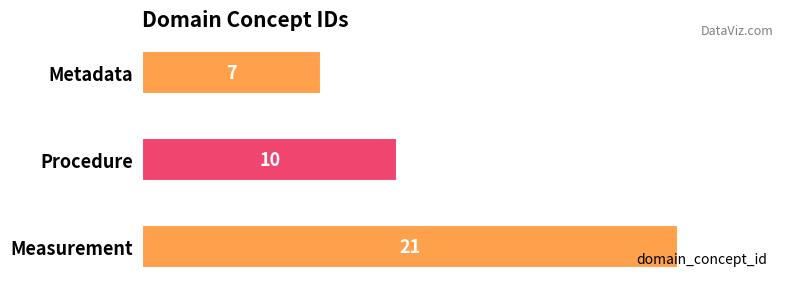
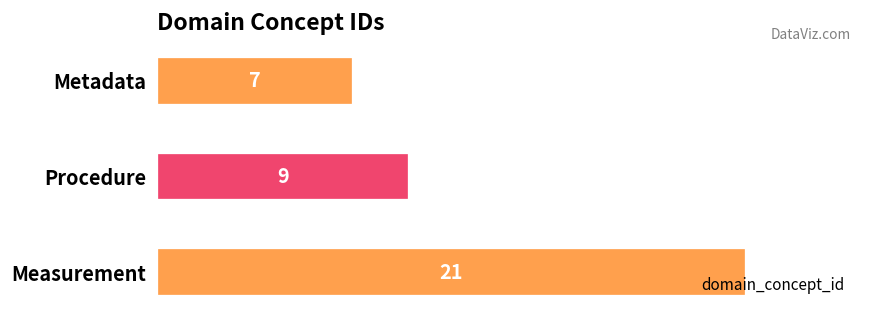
  {
    "Metadata": 7,
-   "Procedure": 10,
+   "Procedure": 9,
    "Measurement": 21
  }
